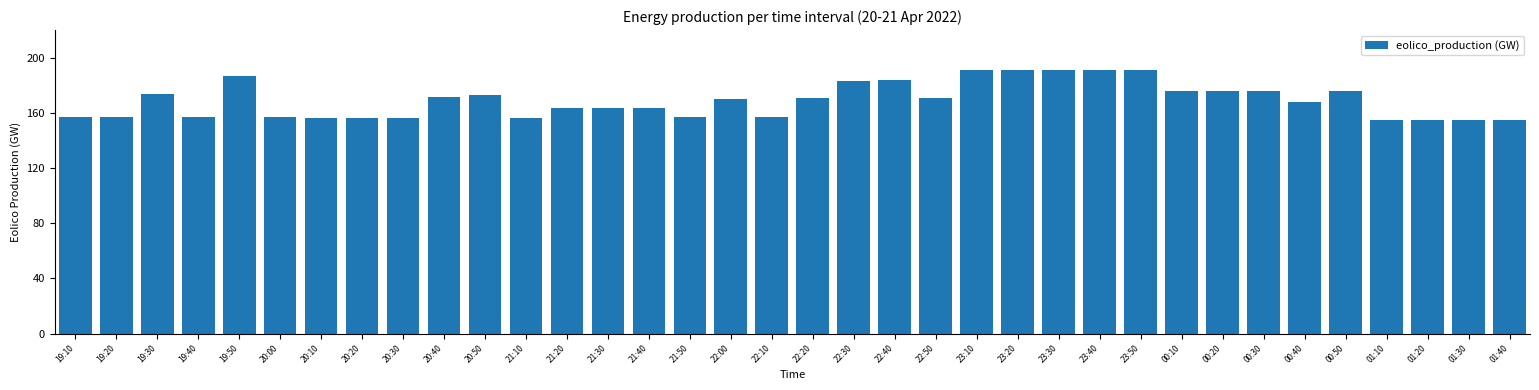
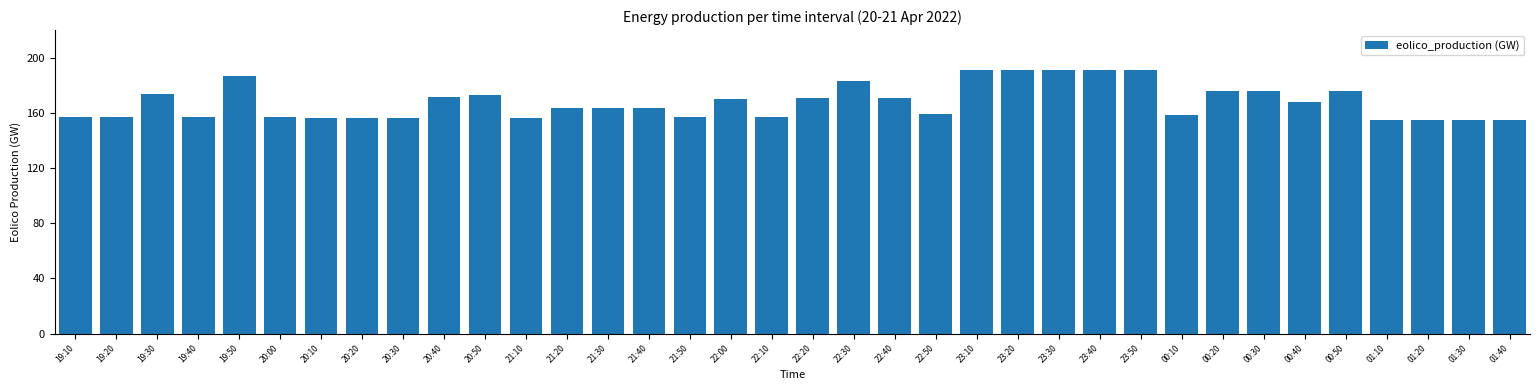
  {
    "19:10": 157,
    "19:20": 157,
    "19:30": 174,
    "19:40": 157,
    "19:50": 187,
    "20:00": 157,
    "20:10": 157,
    "20:20": 157,
    "20:30": 157,
    "20:40": 172,
    "20:50": 173,
    "21:10": 156,
    "21:20": 164,
    "21:30": 164,
    "21:40": 164,
    "21:50": 157,
    "22:00": 170,
    "22:10": 157,
    "22:20": 171,
    "22:30": 183,
-   "22:40": 184,
-   "22:50": 171,
+   "22:40": 171,
+   "22:50": 159,
    "23:10": 191,
    "23:20": 191,
    "23:30": 191,
    "23:40": 191,
    "23:50": 191,
-   "00:10": 176,
+   "00:10": 158,
    "00:20": 176,
    "00:30": 176,
    "00:40": 168,
    "00:50": 176,
    "01:10": 155,
    "01:20": 155,
    "01:30": 155,
    "01:40": 155
  }
